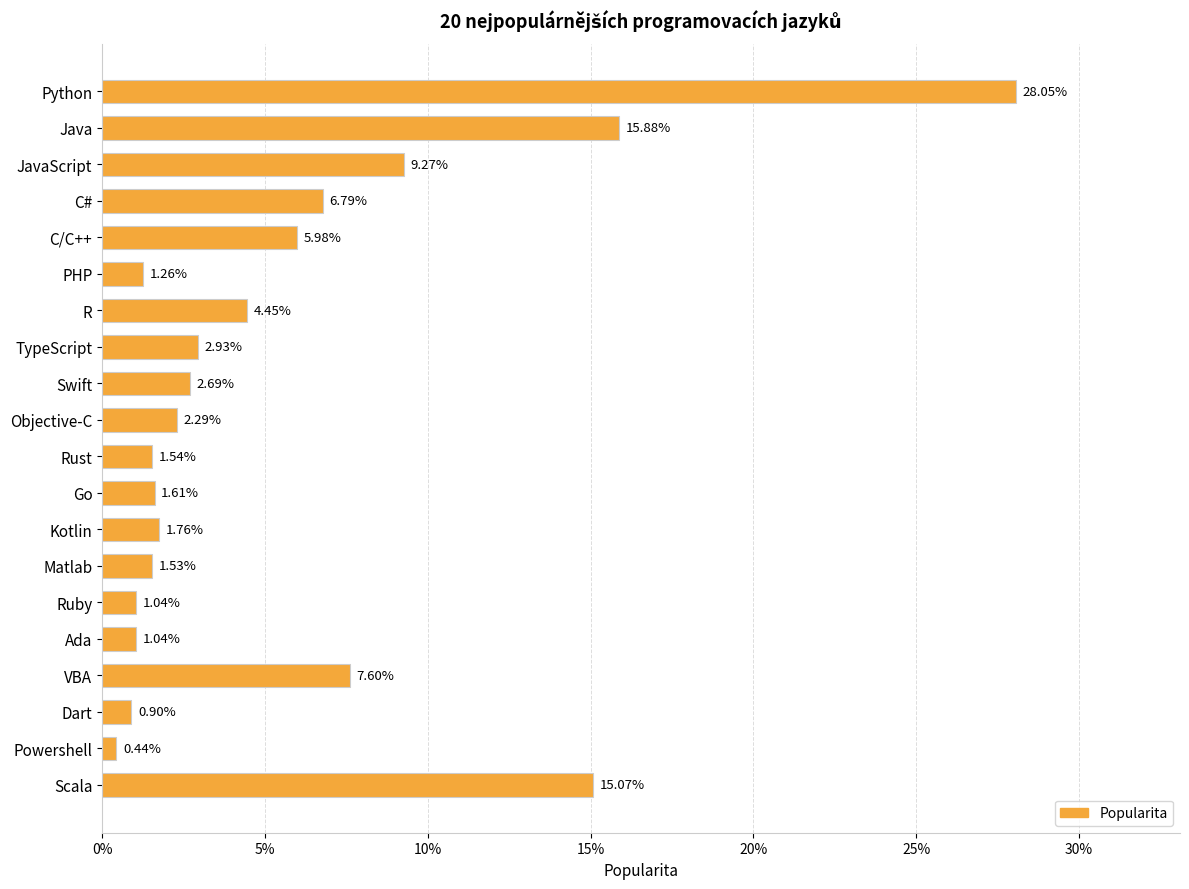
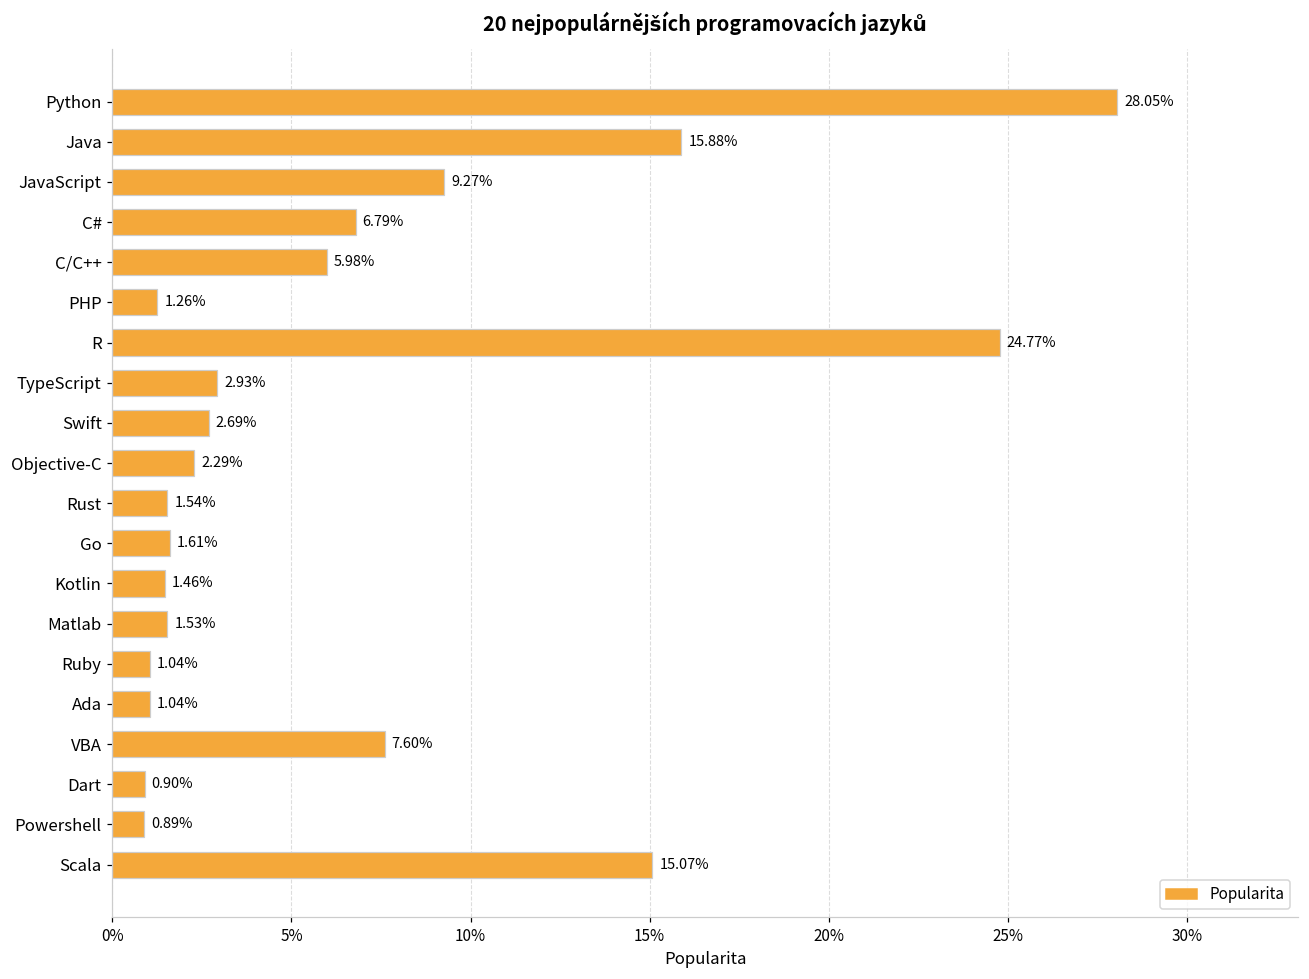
  {
    "Python": "28.05%",
    "Java": "15.88%",
    "JavaScript": "9.27%",
    "C#": "6.79%",
    "C/C++": "5.98%",
    "PHP": "1.26%",
-   "R": "4.45%",
+   "R": "24.77%",
    "TypeScript": "2.93%",
    "Swift": "2.69%",
    "Objective-C": "2.29%",
    "Rust": "1.54%",
    "Go": "1.61%",
-   "Kotlin": "1.76%",
+   "Kotlin": "1.46%",
    "Matlab": "1.53%",
    "Ruby": "1.04%",
    "Ada": "1.04%",
    "VBA": "7.60%",
    "Dart": "0.90%",
-   "Powershell": "0.44%",
+   "Powershell": "0.89%",
    "Scala": "15.07%"
  }
